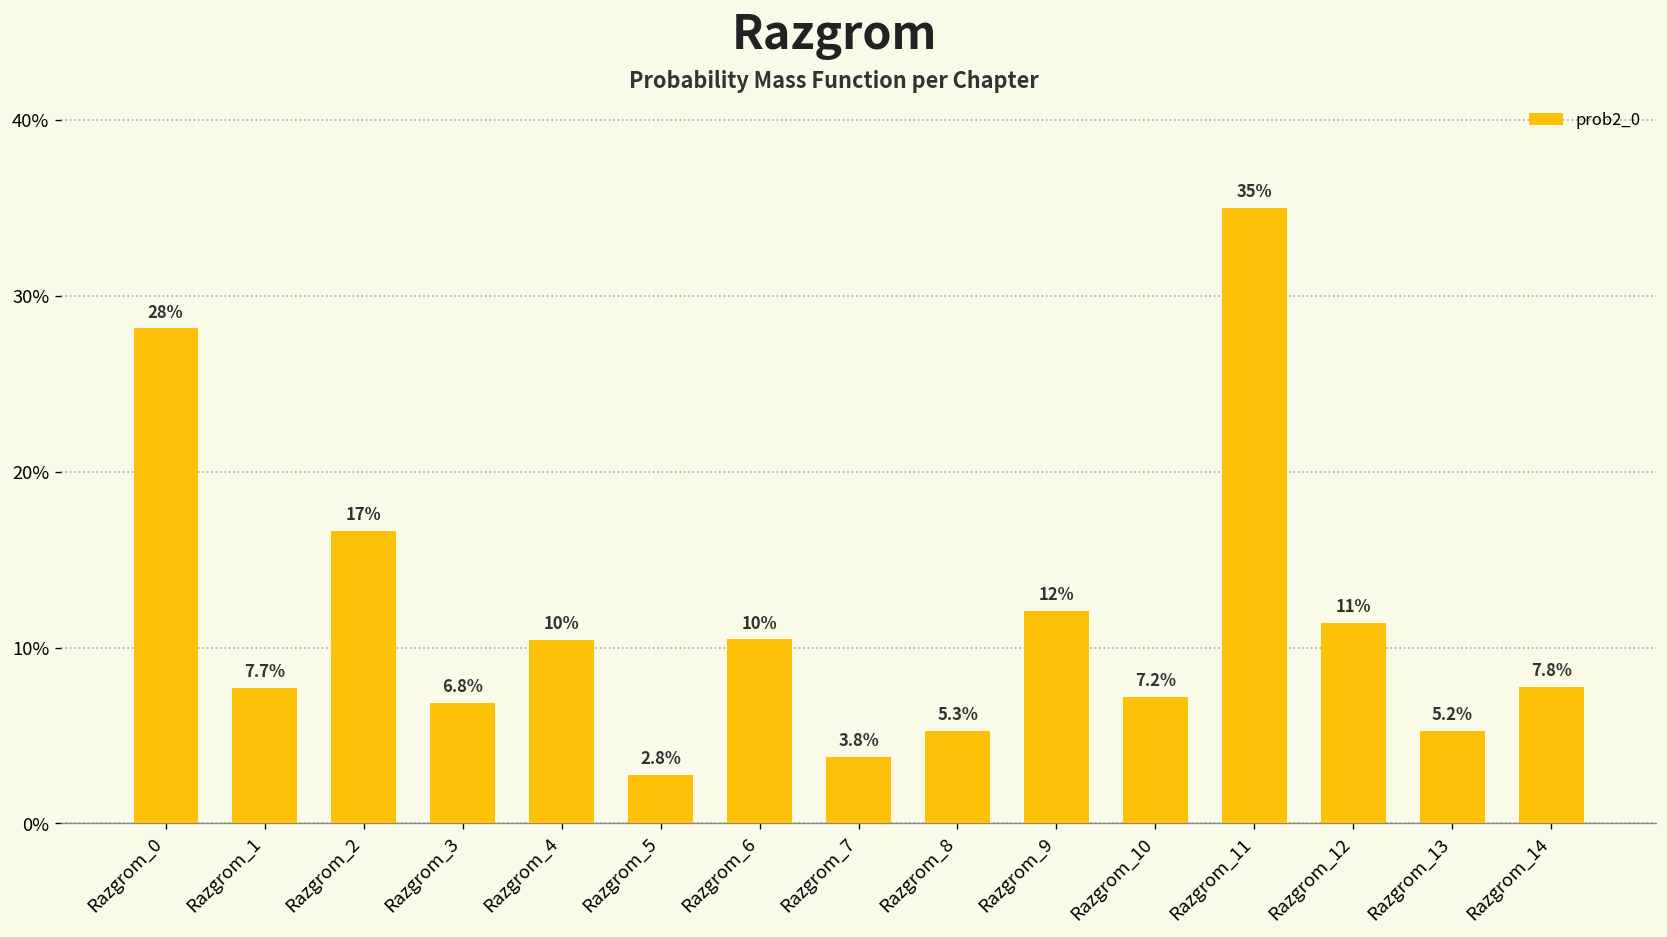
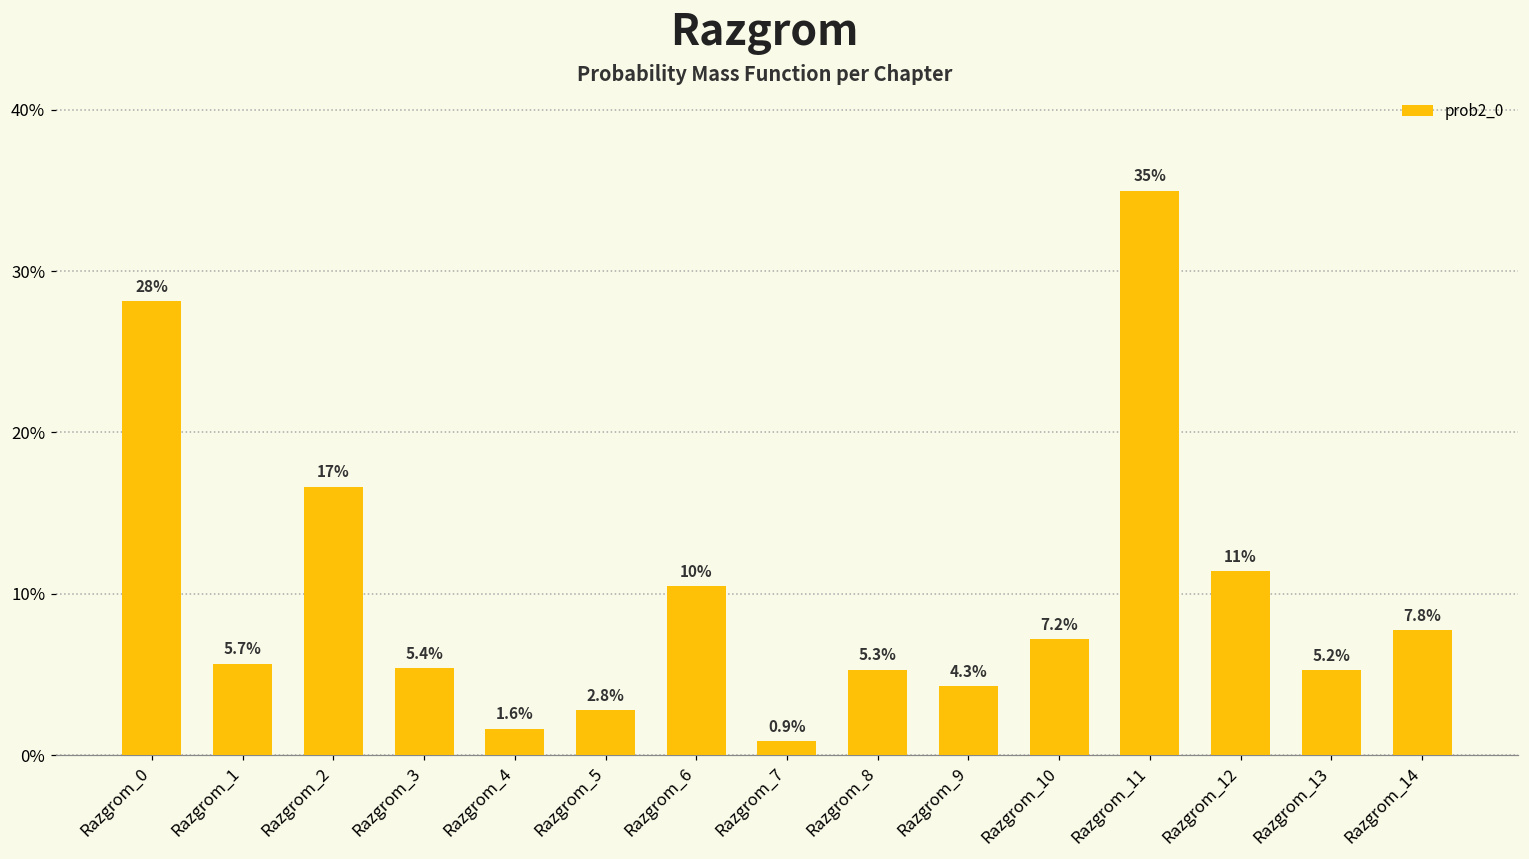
  {
    "Razgrom_0": "28%",
-   "Razgrom_1": "7.7%",
+   "Razgrom_1": "5.7%",
    "Razgrom_2": "17%",
-   "Razgrom_3": "6.8%",
-   "Razgrom_4": "10%",
+   "Razgrom_3": "5.4%",
+   "Razgrom_4": "1.6%",
    "Razgrom_5": "2.8%",
    "Razgrom_6": "10%",
-   "Razgrom_7": "3.8%",
+   "Razgrom_7": "0.9%",
    "Razgrom_8": "5.3%",
-   "Razgrom_9": "12%",
+   "Razgrom_9": "4.3%",
    "Razgrom_10": "7.2%",
    "Razgrom_11": "35%",
    "Razgrom_12": "11%",
    "Razgrom_13": "5.2%",
    "Razgrom_14": "7.8%"
  }
